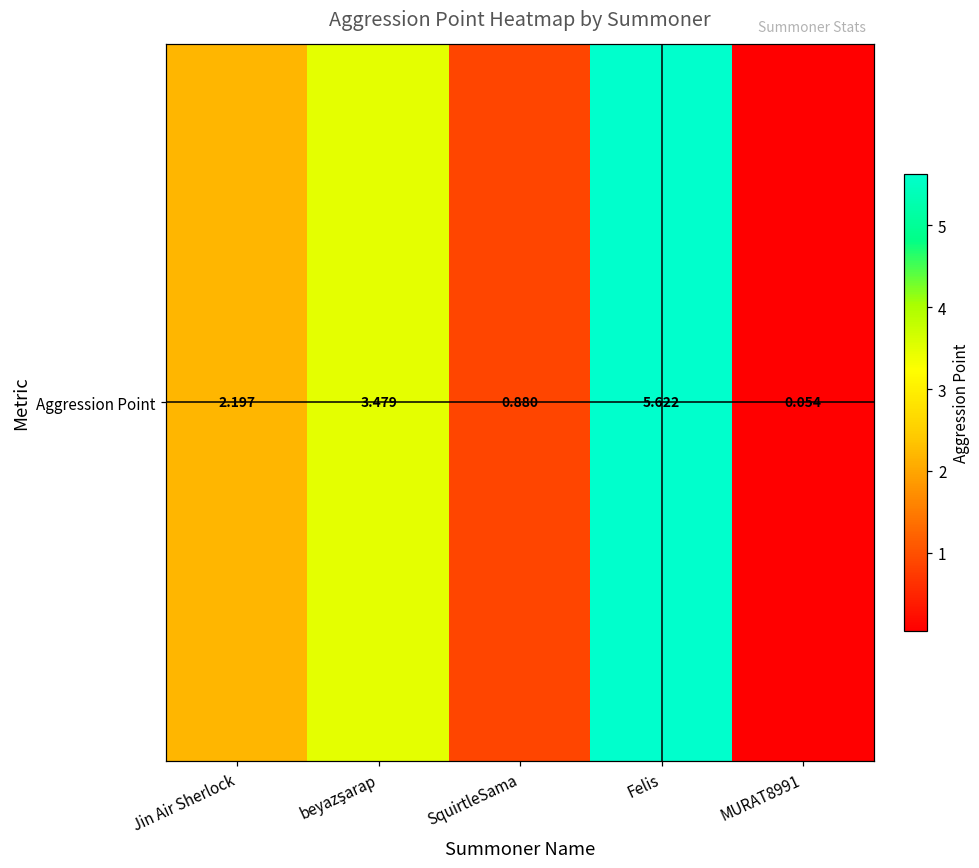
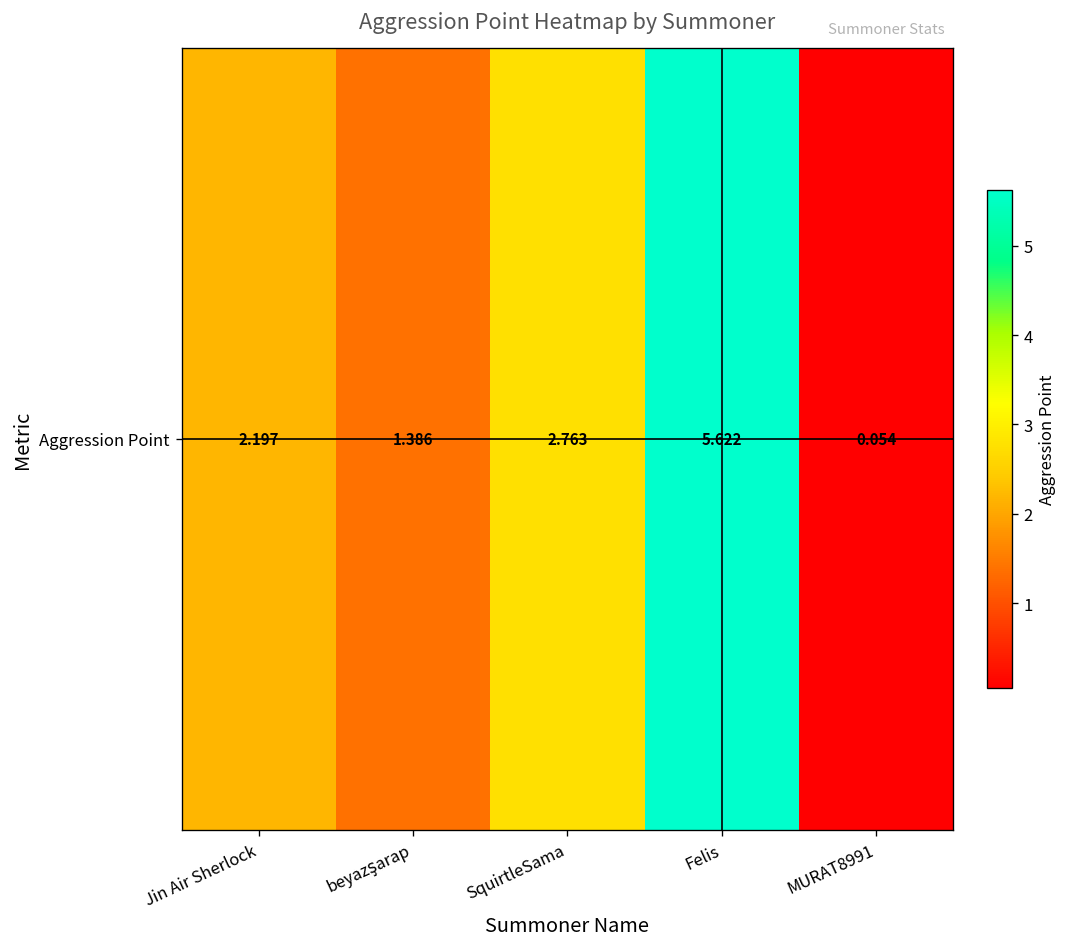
  {
    "Aggression Point": {
      "Jin Air Sherlock": 2.197,
-     "beyazşarap": 3.479,
-     "SquirtleSama": 0.880,
+     "beyazşarap": 1.386,
+     "SquirtleSama": 2.763,
      "Felis": 5.622,
      "MURAT8991": 0.054
    }
  }
